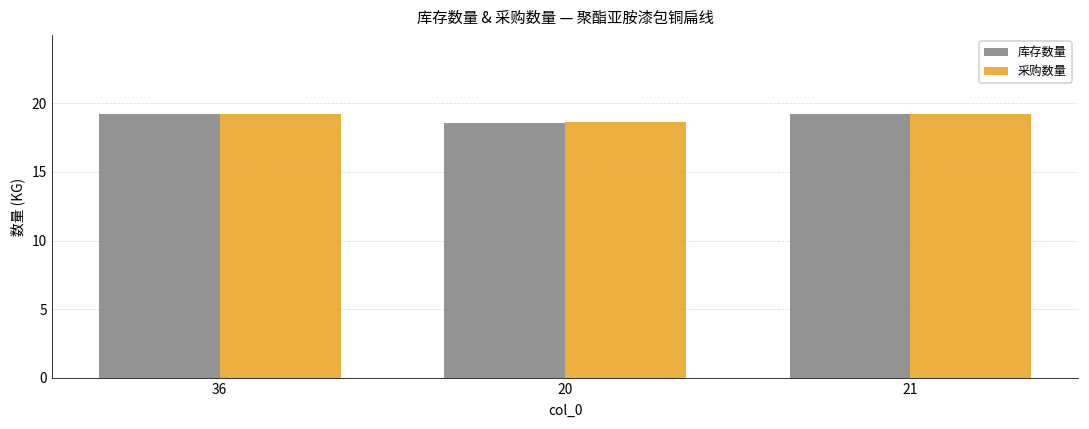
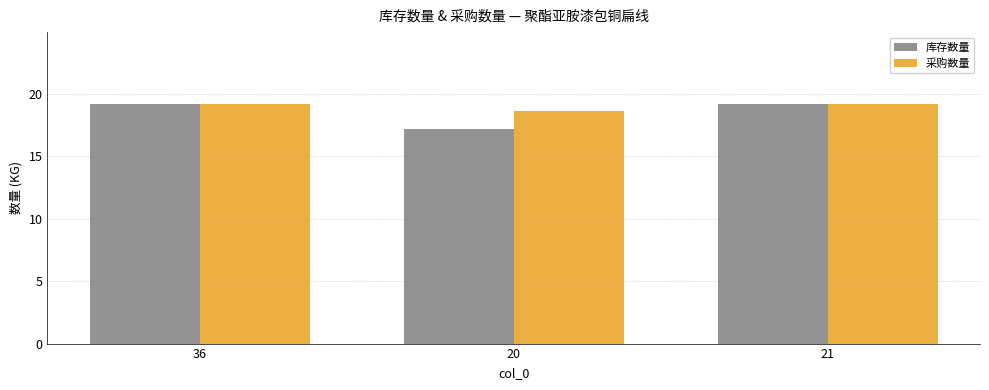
  {
    "库存数量": {
      "36": 19.2,
-     "20": 18.5,
+     "20": 17.2,
      "21": 19.2
    },
    "采购数量": {
      "36": 19.2,
      "20": 18.6,
      "21": 19.2
    }
  }
